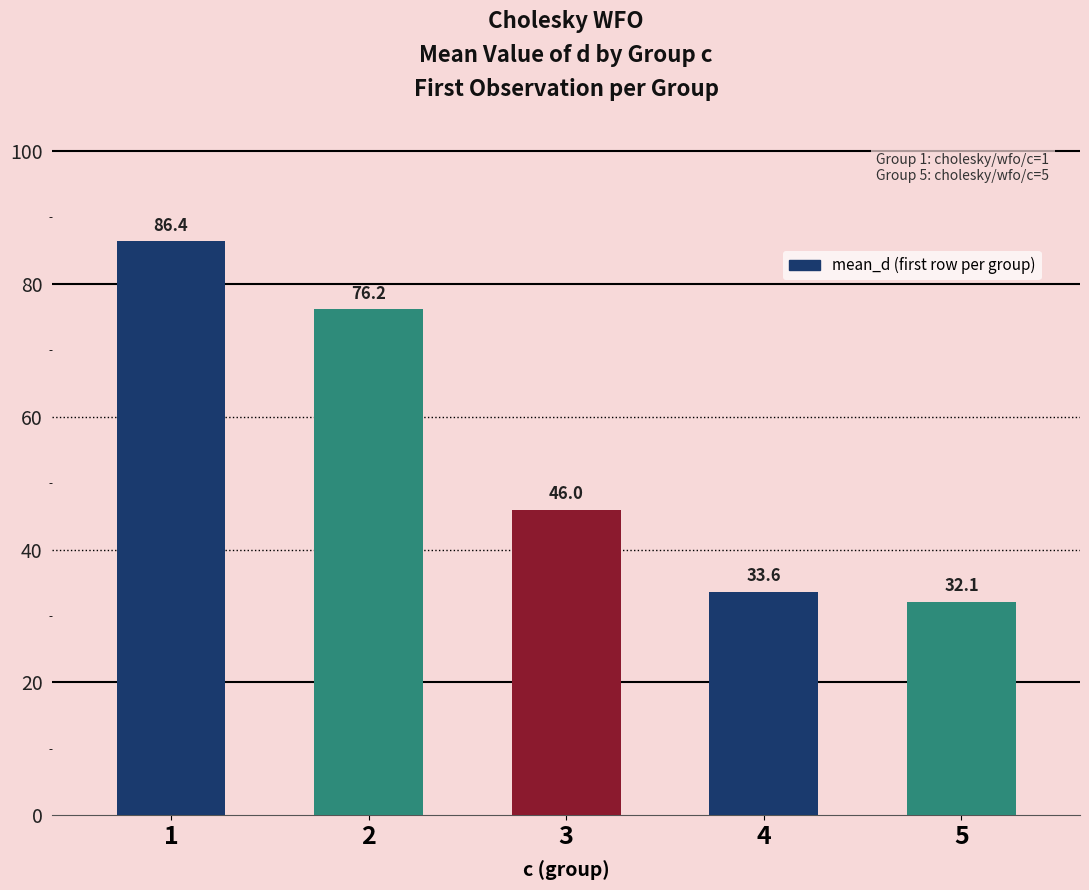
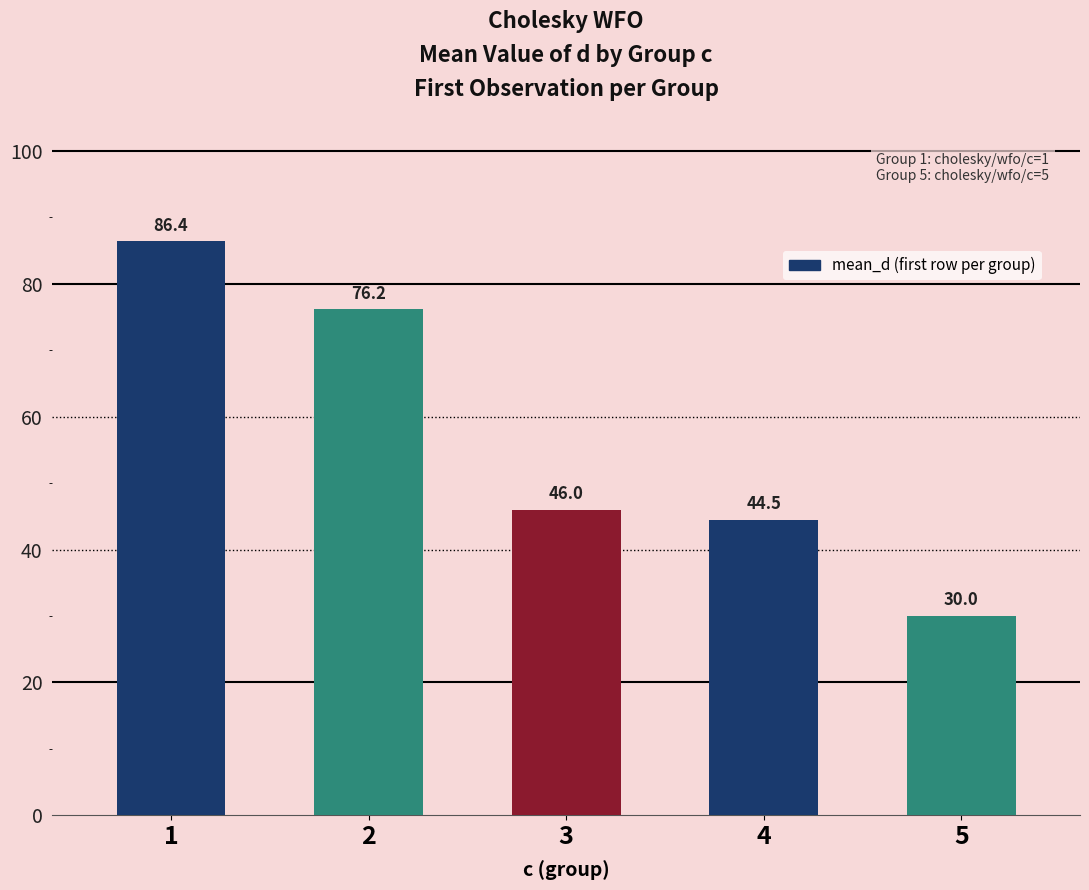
  {
    "1": 86.4,
    "2": 76.2,
    "3": 46.0,
-   "4": 33.6,
-   "5": 32.1
+   "4": 44.5,
+   "5": 30.0
  }
